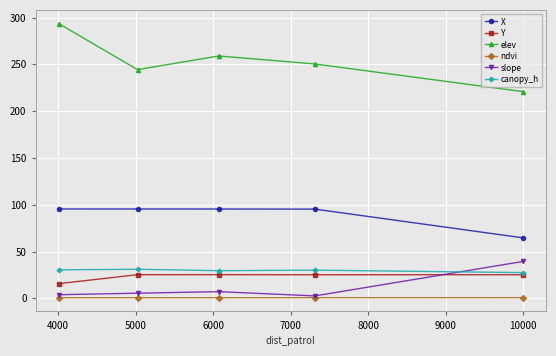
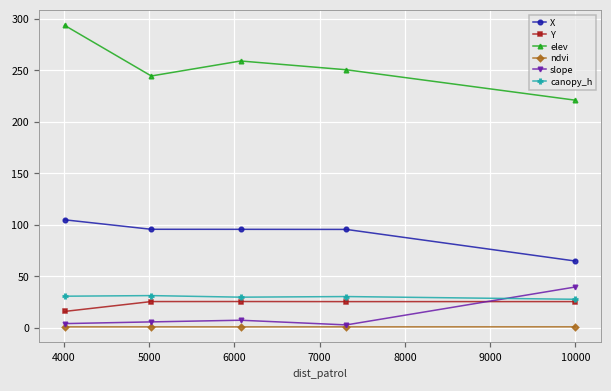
  {
    "X": {
-     "4000": 96,
+     "4000": 105,
      "10000": 60
    },
    "Y": {
      "4000": 20
    },
    "elev": {
      "4000": 290,
      "10000": 220
    },
    "ndvi": {
      "4000": 0,
      "10000": 0
    },
    "slope": {
      "4000": 0,
      "10000": 40
    },
    "canopy_h": {
      "4000": 30
    }
  }
